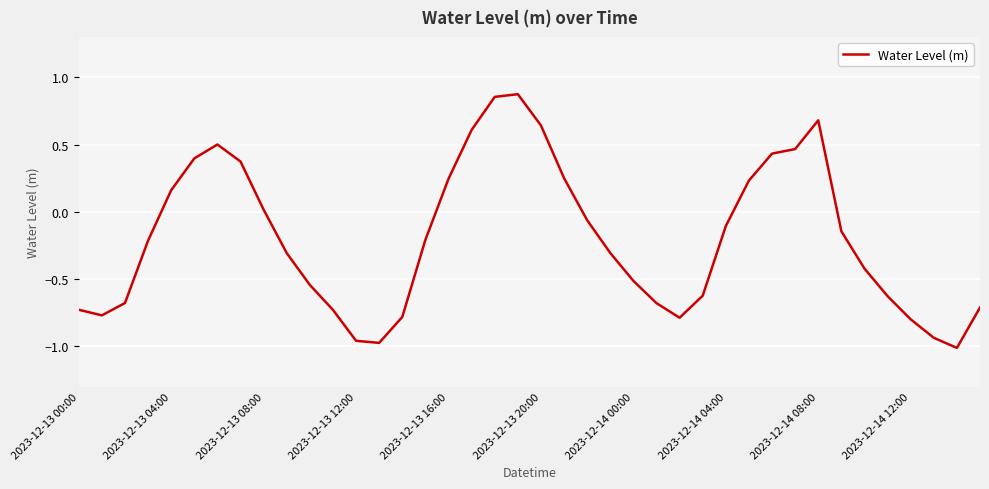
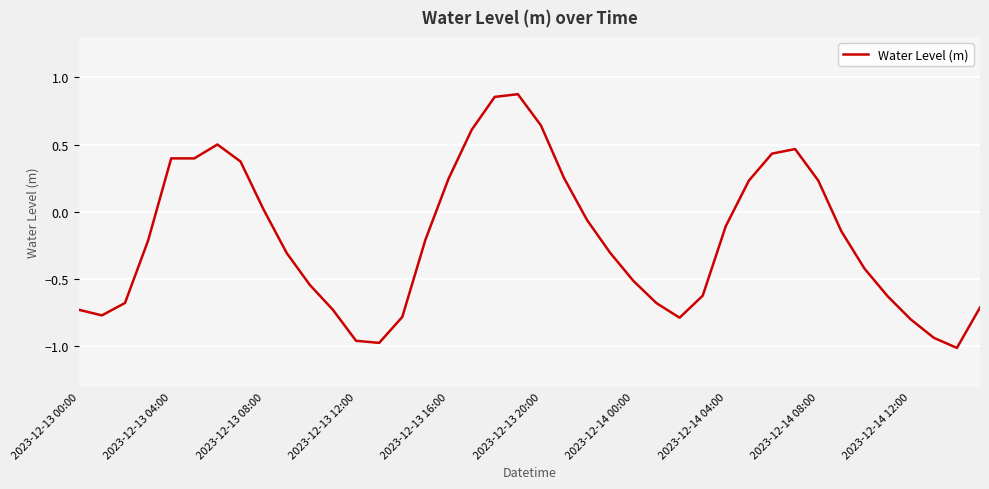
  {
    "2023-12-13 00:00": -0.73,
-   "2023-12-13 04:00": 0.16,
+   "2023-12-13 04:00": 0.40,
    "2023-12-13 08:00": 0.02,
    "2023-12-13 12:00": -0.96,
    "2023-12-13 16:00": 0.24,
    "2023-12-13 20:00": 0.64,
    "2023-12-14 00:00": -0.51,
    "2023-12-14 04:00": -0.11,
-   "2023-12-14 08:00": 0.68,
+   "2023-12-14 08:00": 0.23,
    "2023-12-14 12:00": -0.80
  }
